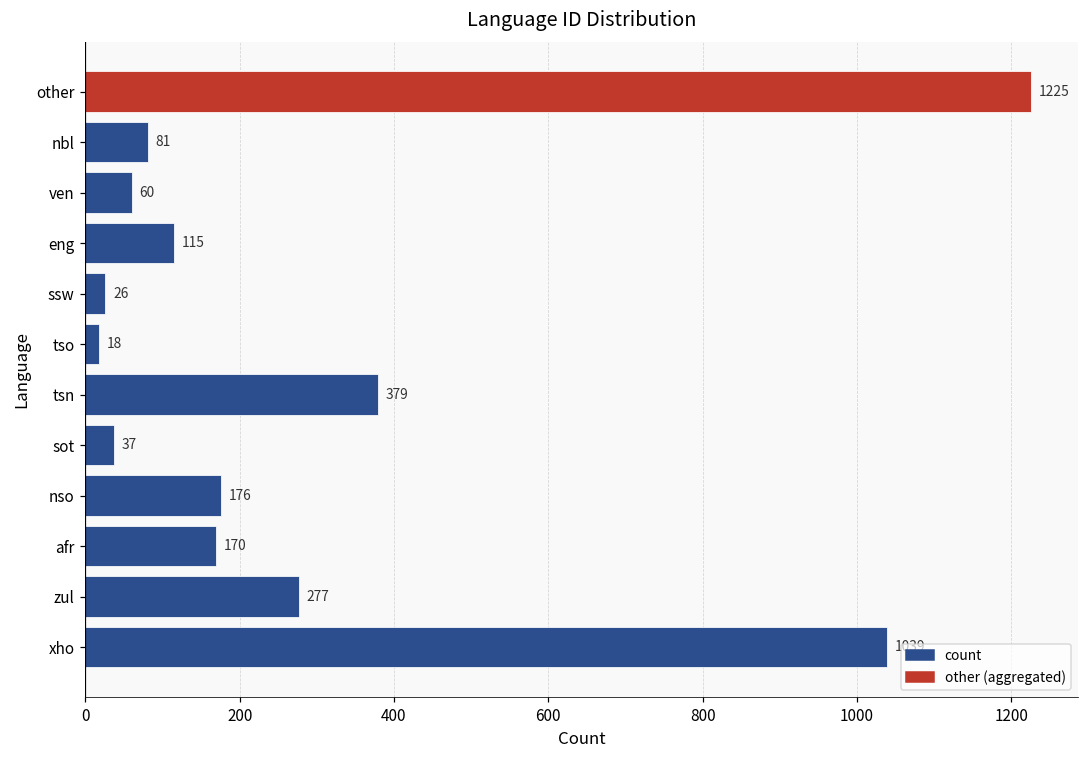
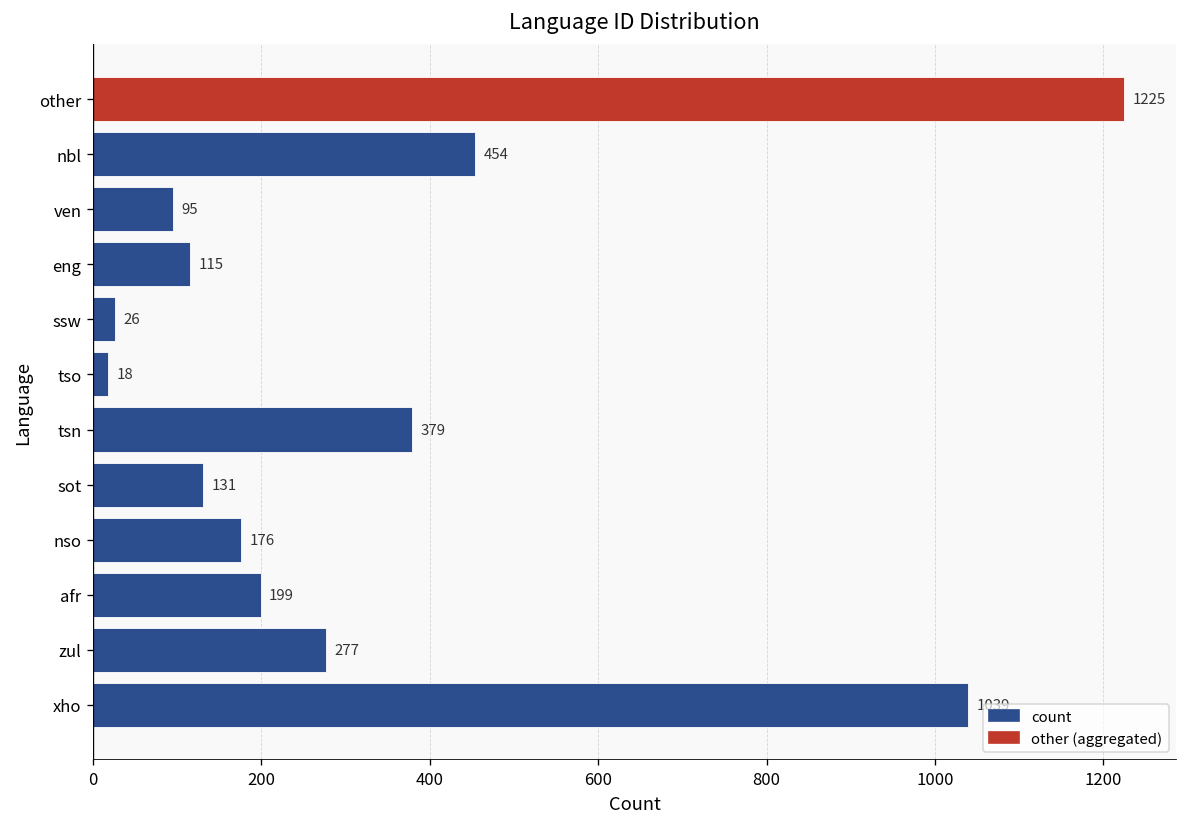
  {
    "other": 1225,
-   "nbl": 81,
-   "ven": 60,
+   "nbl": 454,
+   "ven": 95,
    "eng": 115,
    "ssw": 26,
    "tso": 18,
    "tsn": 379,
-   "sot": 37,
+   "sot": 131,
    "nso": 176,
-   "afr": 170,
+   "afr": 199,
    "zul": 277
  }
